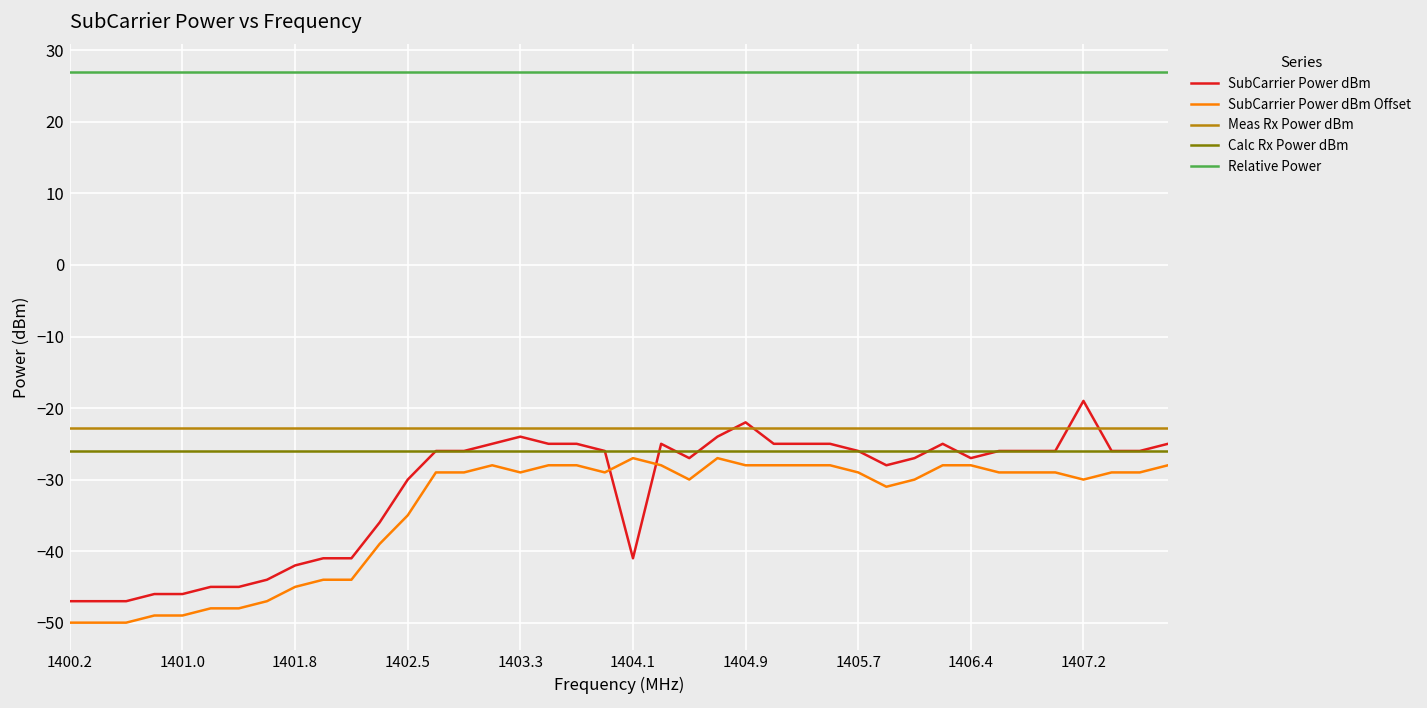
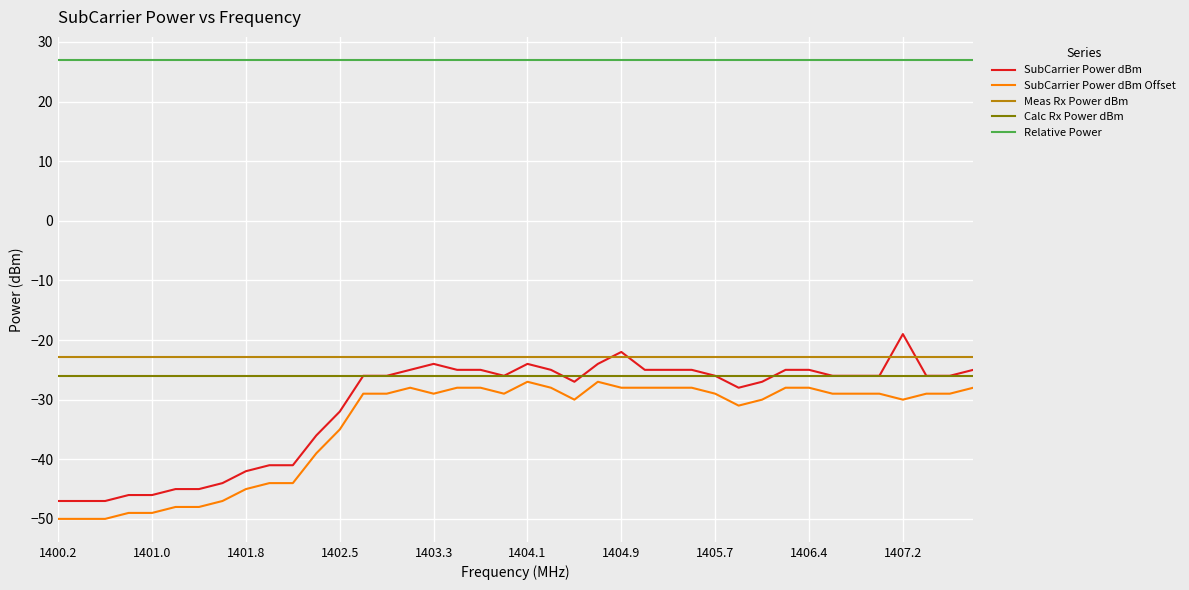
  {
    "SubCarrier Power dBm": {
      "1400.2": -47,
      "1401.0": -46,
      "1401.8": -42,
-     "1402.5": -30,
+     "1402.5": -32,
      "1403.3": -24,
-     "1404.1": -41,
+     "1404.1": -24,
      "1404.9": -22,
-     "1406.4": -27,
+     "1406.4": -25,
      "1407.2": -19
    },
    "SubCarrier Power dBm Offset": {
      "1400.2": -50,
      "1401.0": -49,
      "1401.8": -45,
      "1402.5": -35,
      "1403.3": -29,
      "1404.1": -27,
      "1404.9": -28,
      "1405.7": -29,
      "1406.4": -28,
      "1407.2": -30
    },
    "Relative Power": {
      "1400.2": 27,
      "1401.0": 27,
      "1401.8": 27,
      "1402.5": 27,
      "1403.3": 27,
      "1404.1": 27,
      "1404.9": 27,
      "1405.7": 27,
      "1406.4": 27,
      "1407.2": 27
    }
  }
